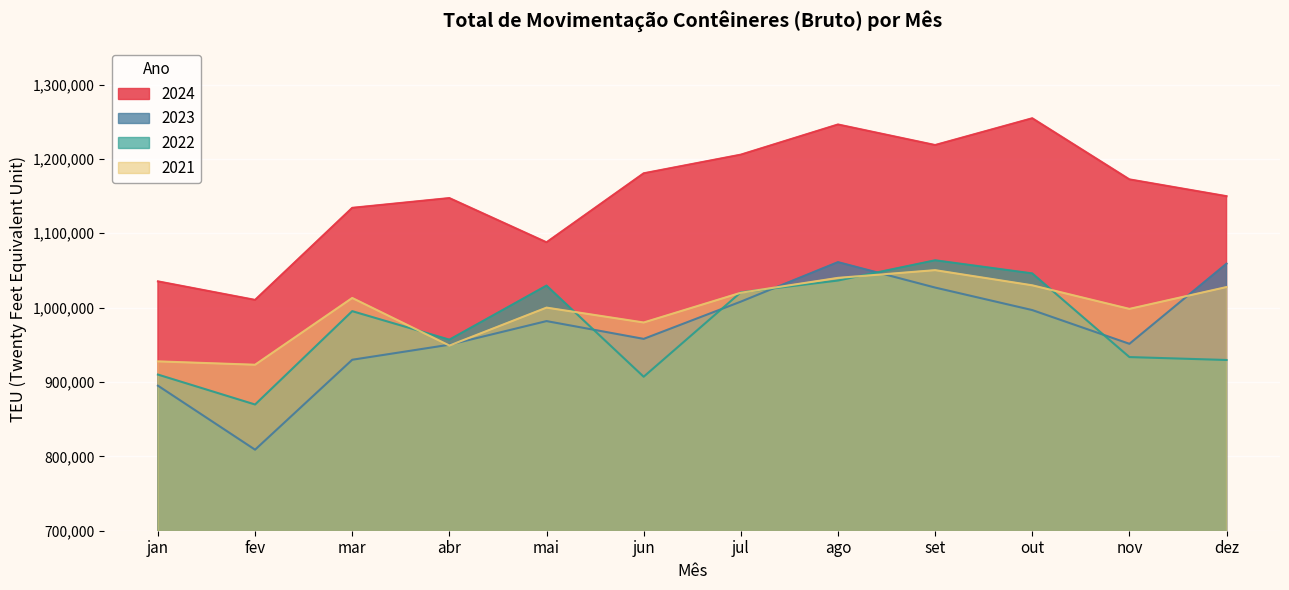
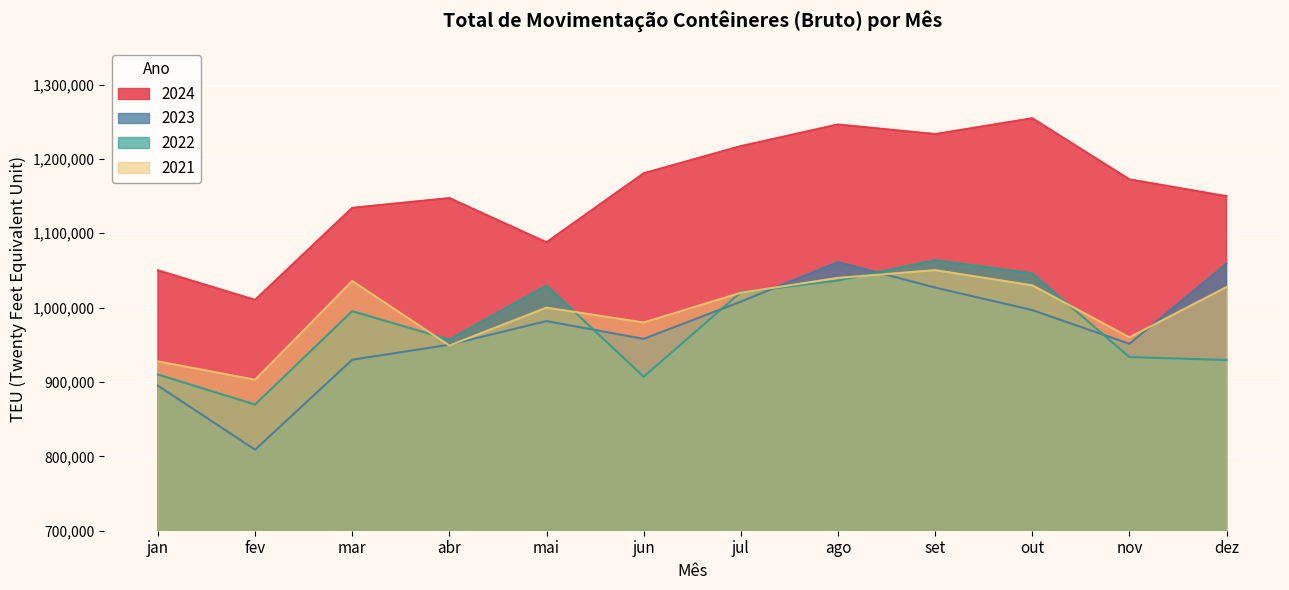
  {
    "2024": {
-     "jan": "1,040,000",
+     "jan": "1,050,000",
      "fev": "1,010,000",
      "mar": "1,130,000",
      "abr": "1,150,000",
      "mai": "1,090,000",
      "jun": "1,180,000",
-     "jul": "1,210,000",
+     "jul": "1,220,000",
      "ago": "1,250,000",
-     "set": "1,220,000",
+     "set": "1,230,000",
      "out": "1,250,000",
      "nov": "1,170,000",
      "dez": "1,150,000"
    },
    "2021": {
      "jan": "930,000",
-     "fev": "920,000",
-     "mar": "1,010,000",
+     "fev": "900,000",
+     "mar": "1,040,000",
      "mai": "1,000,000",
      "jun": "980,000",
      "ago": "1,040,000",
      "set": "1,050,000",
      "out": "1,030,000",
-     "nov": "1,000,000",
+     "nov": "960,000",
      "dez": "1,030,000"
    }
  }
